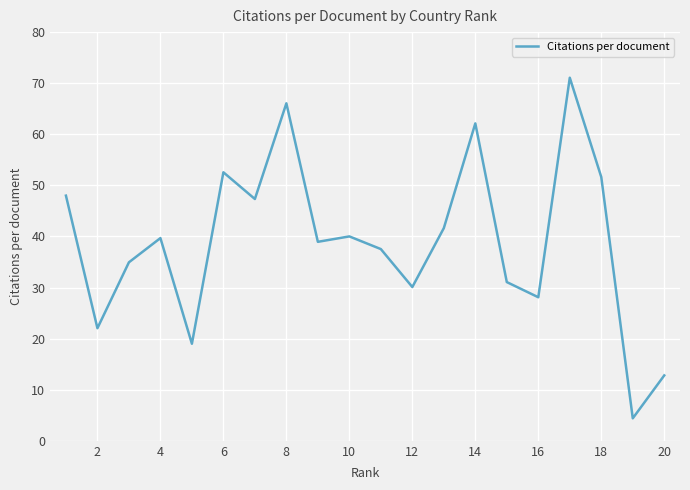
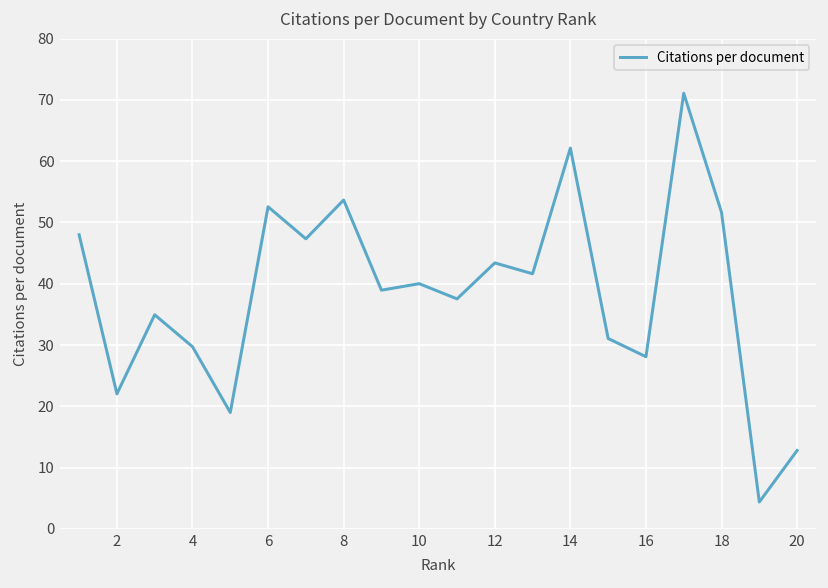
  {
    "2": 22,
-   "4": 40,
+   "4": 30,
    "6": 53,
-   "8": 66,
+   "8": 54,
    "10": 40,
-   "12": 30,
+   "12": 43,
    "14": 62,
    "16": 28,
    "18": 52,
    "20": 13
  }
